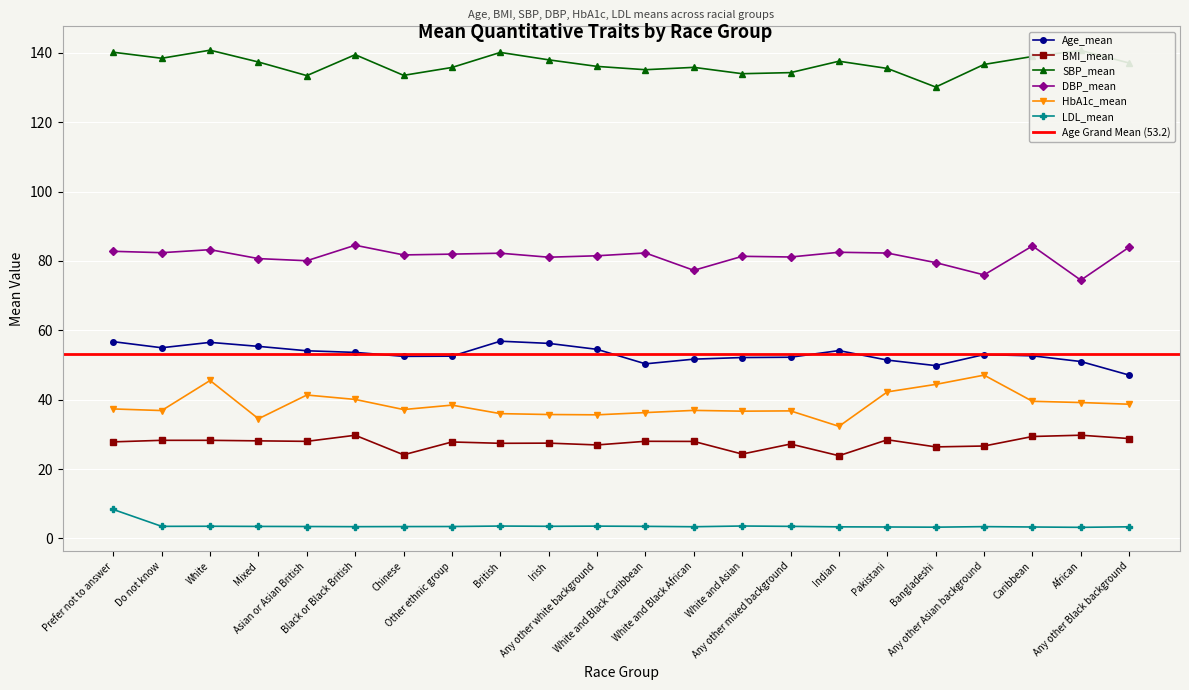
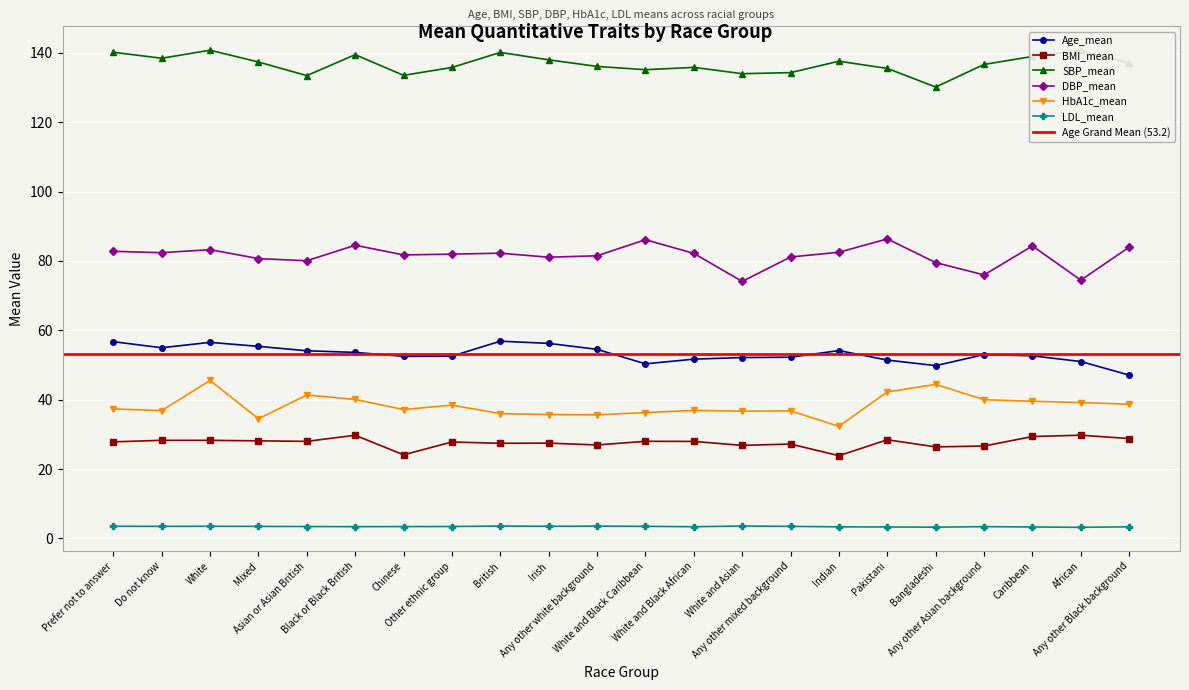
  {
    "Age_mean": {
      "Prefer not to answer": 57,
      "Do not know": 55,
      "White": 57,
      "Mixed": 55,
      "Asian or Asian British": 54,
      "Black or Black British": 54,
      "Chinese": 52,
      "Other ethnic group": 53,
      "British": 57,
      "Irish": 56,
      "Any other white background": 55,
      "White and Black Caribbean": 50,
      "White and Black African": 52,
      "White and Asian": 52,
      "Any other mixed background": 52,
      "Indian": 54,
      "Pakistani": 51,
      "Bangladeshi": 50,
      "Any other Asian background": 53,
      "Caribbean": 53,
      "African": 51,
      "Any other Black background": 47
    },
    "BMI_mean": {
      "Prefer not to answer": 28,
      "Do not know": 28,
      "White": 28,
      "Mixed": 28,
      "Asian or Asian British": 28,
      "Black or Black British": 30,
      "Chinese": 24,
      "Other ethnic group": 28,
      "British": 27,
      "Irish": 27,
      "Any other white background": 27,
      "White and Black Caribbean": 28,
      "White and Black African": 28,
-     "White and Asian": 24,
+     "White and Asian": 27,
      "Any other mixed background": 27,
      "Indian": 24,
      "Pakistani": 28,
      "Bangladeshi": 26,
      "Any other Asian background": 27,
      "Caribbean": 29,
      "African": 30,
      "Any other Black background": 29
    },
    "SBP_mean": {
      "Prefer not to answer": 140,
      "Do not know": 138,
      "White": 141,
      "Mixed": 137,
      "Asian or Asian British": 133,
      "Black or Black British": 139,
      "Chinese": 133,
      "Other ethnic group": 136,
      "British": 140,
      "Irish": 138,
      "Any other white background": 136,
      "White and Black Caribbean": 135,
      "White and Black African": 136,
      "White and Asian": 134,
      "Any other mixed background": 134,
      "Indian": 138,
      "Pakistani": 135,
      "Bangladeshi": 130,
      "Any other Asian background": 137
    },
    "DBP_mean": {
      "Prefer not to answer": 83,
      "Do not know": 82,
      "White": 83,
      "Mixed": 81,
      "Asian or Asian British": 80,
      "Black or Black British": 85,
      "Chinese": 82,
      "Other ethnic group": 82,
      "British": 82,
      "Irish": 81,
      "Any other white background": 81,
-     "White and Black Caribbean": 82,
-     "White and Black African": 77,
-     "White and Asian": 81,
+     "White and Black Caribbean": 86,
+     "White and Black African": 82,
+     "White and Asian": 74,
      "Any other mixed background": 81,
      "Indian": 82,
-     "Pakistani": 82,
+     "Pakistani": 86,
      "Bangladeshi": 80,
      "Any other Asian background": 76,
      "Caribbean": 84,
      "African": 74,
      "Any other Black background": 84
    },
    "HbA1c_mean": {
      "Prefer not to answer": 37,
      "Do not know": 37,
      "White": 46,
      "Mixed": 34,
      "Asian or Asian British": 41,
      "Black or Black British": 40,
      "Chinese": 37,
      "Other ethnic group": 38,
      "British": 36,
      "Irish": 36,
      "Any other white background": 36,
      "White and Black Caribbean": 36,
      "White and Black African": 37,
      "White and Asian": 37,
      "Any other mixed background": 37,
      "Indian": 32,
      "Pakistani": 42,
      "Bangladeshi": 44,
-     "Any other Asian background": 47,
+     "Any other Asian background": 40,
      "Caribbean": 40,
      "African": 39,
      "Any other Black background": 39
    },
    "LDL_mean": {
-     "Prefer not to answer": 8,
+     "Prefer not to answer": 4,
      "Do not know": 3,
      "White": 4,
      "Mixed": 3,
      "Asian or Asian British": 3,
      "Black or Black British": 3,
      "Chinese": 3,
      "Other ethnic group": 3,
      "British": 4,
      "Irish": 4,
      "Any other white background": 4,
      "White and Black Caribbean": 3,
      "White and Black African": 3,
      "White and Asian": 4,
      "Any other mixed background": 3,
      "Indian": 3,
      "Pakistani": 3,
      "Bangladeshi": 3,
      "Any other Asian background": 3,
      "Caribbean": 3,
      "African": 3,
      "Any other Black background": 3
    }
  }
